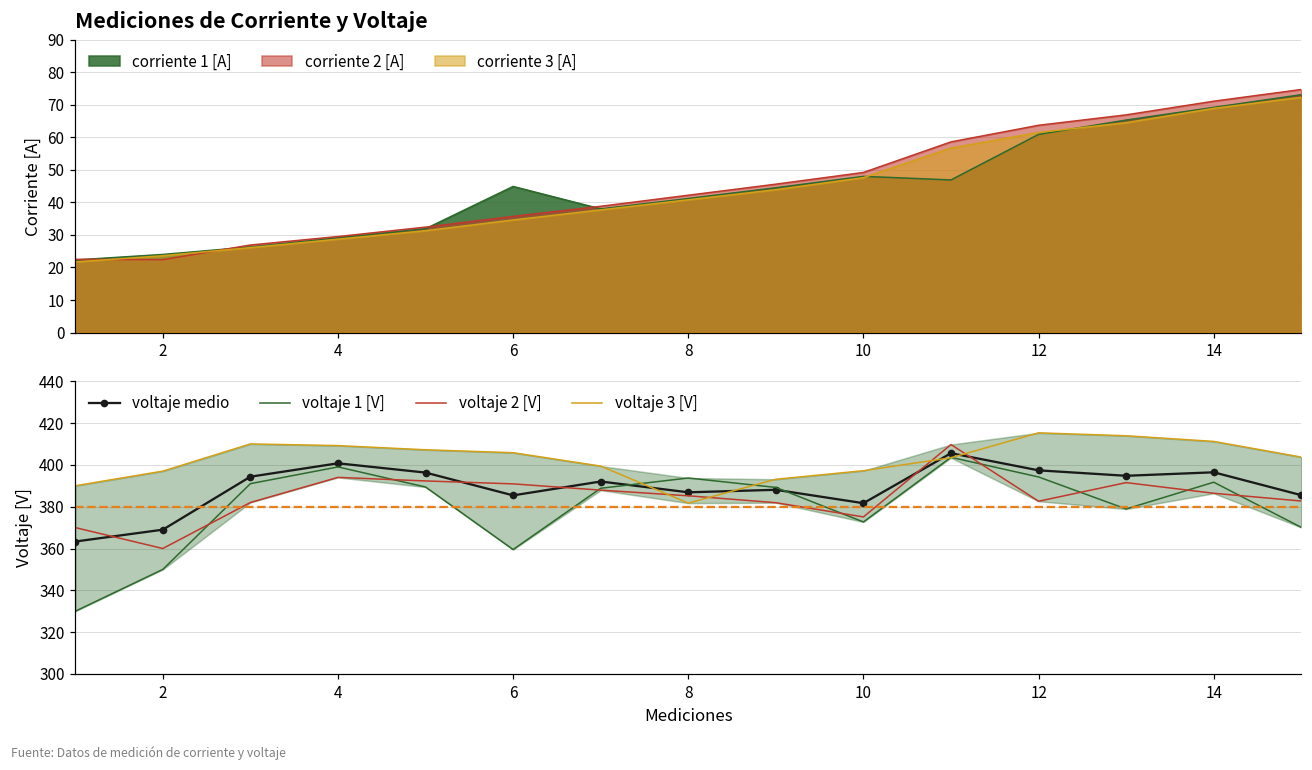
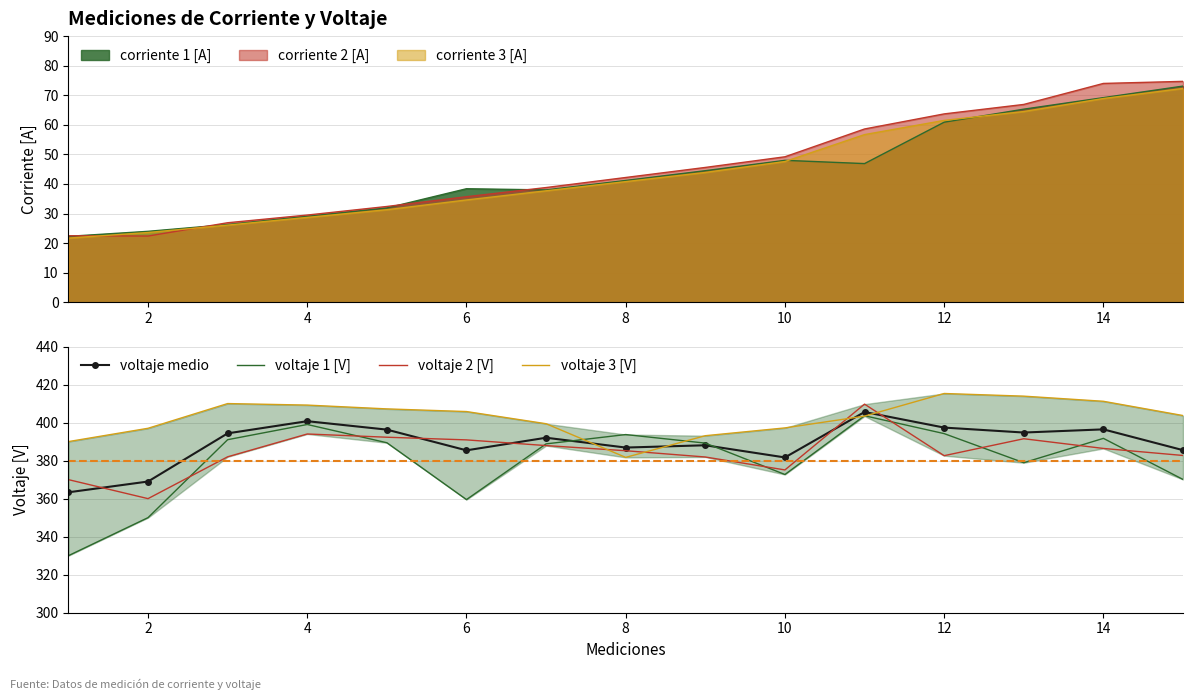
  {
    "Mediciones de Corriente y Voltaje": {
      "corriente 1 [A]": {
-       "6": 45
+       "6": 38
      },
      "corriente 2 [A]": {
        "2": 22,
        "6": 36,
        "8": 42,
        "10": 49,
        "12": 64,
-       "14": 71
+       "14": 74
      },
      "corriente 3 [A]": {
        "6": 35
      }
    }
  }
